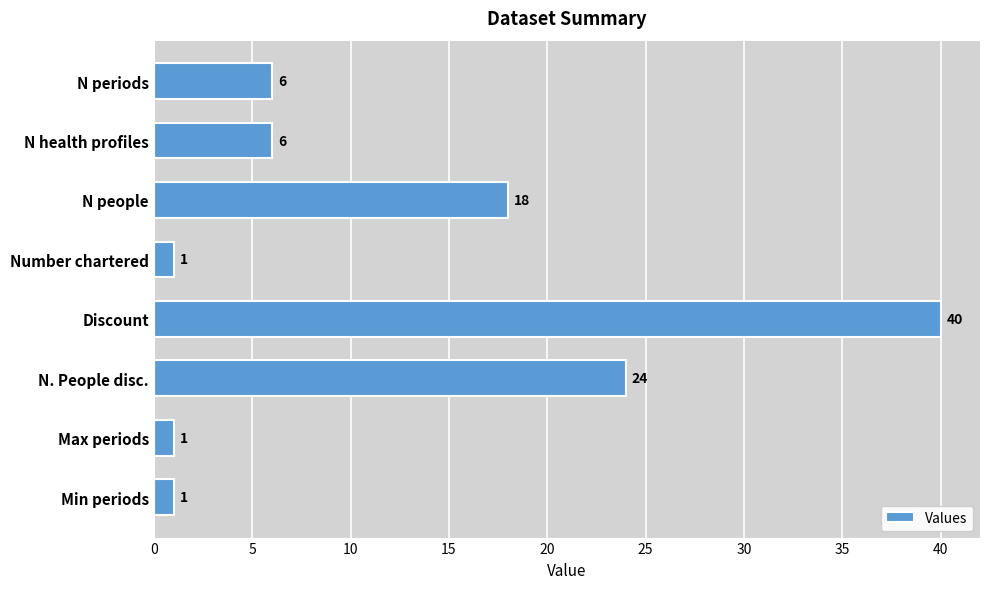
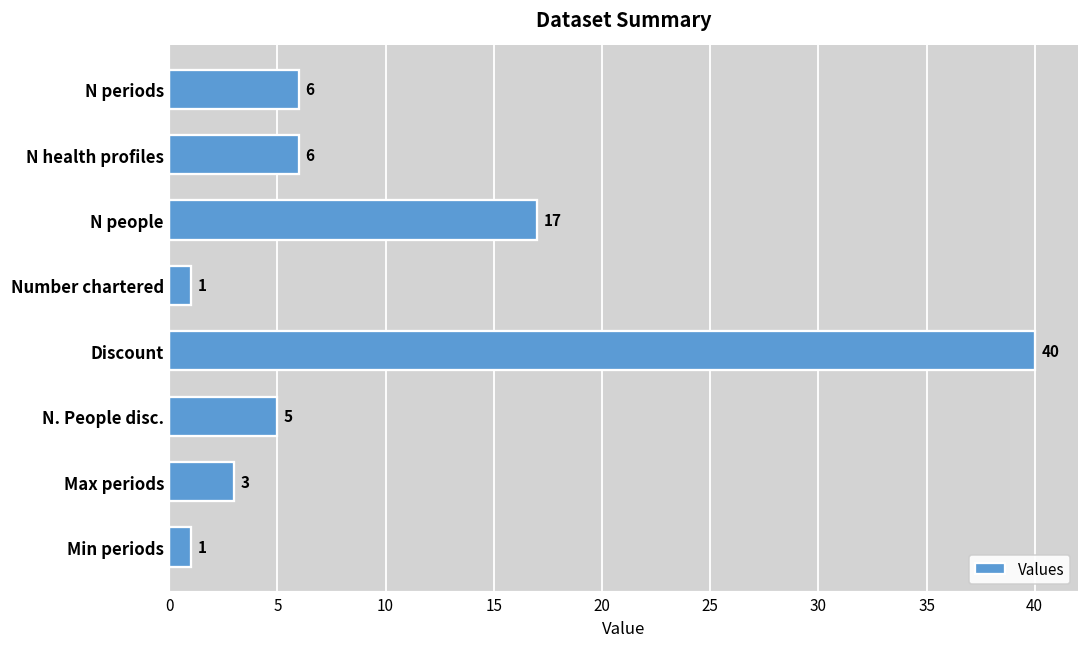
  {
    "N periods": 6,
    "N health profiles": 6,
-   "N people": 18,
+   "N people": 17,
    "Number chartered": 1,
    "Discount": 40,
-   "N. People disc.": 24,
-   "Max periods": 1,
+   "N. People disc.": 5,
+   "Max periods": 3,
    "Min periods": 1
  }
